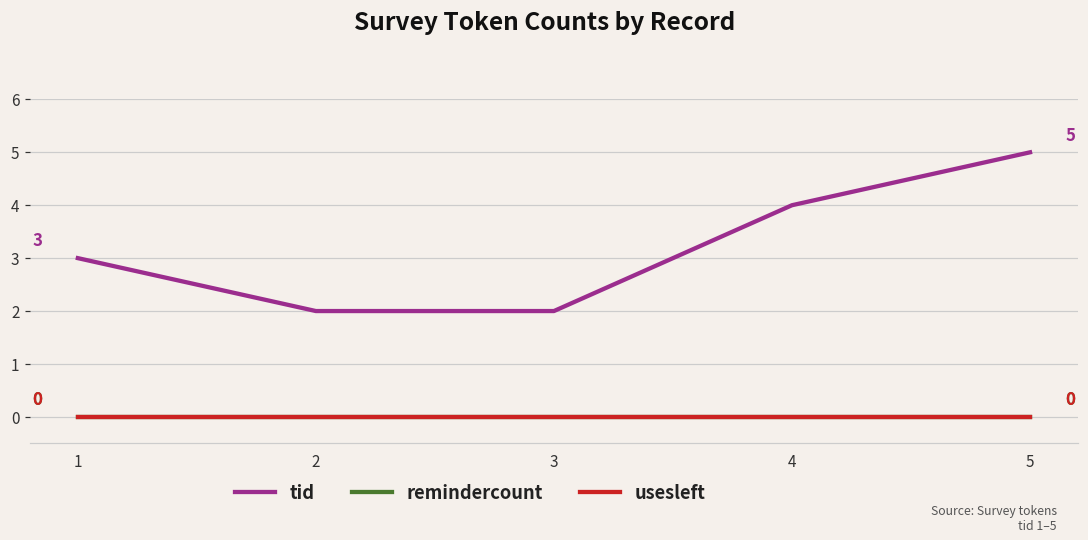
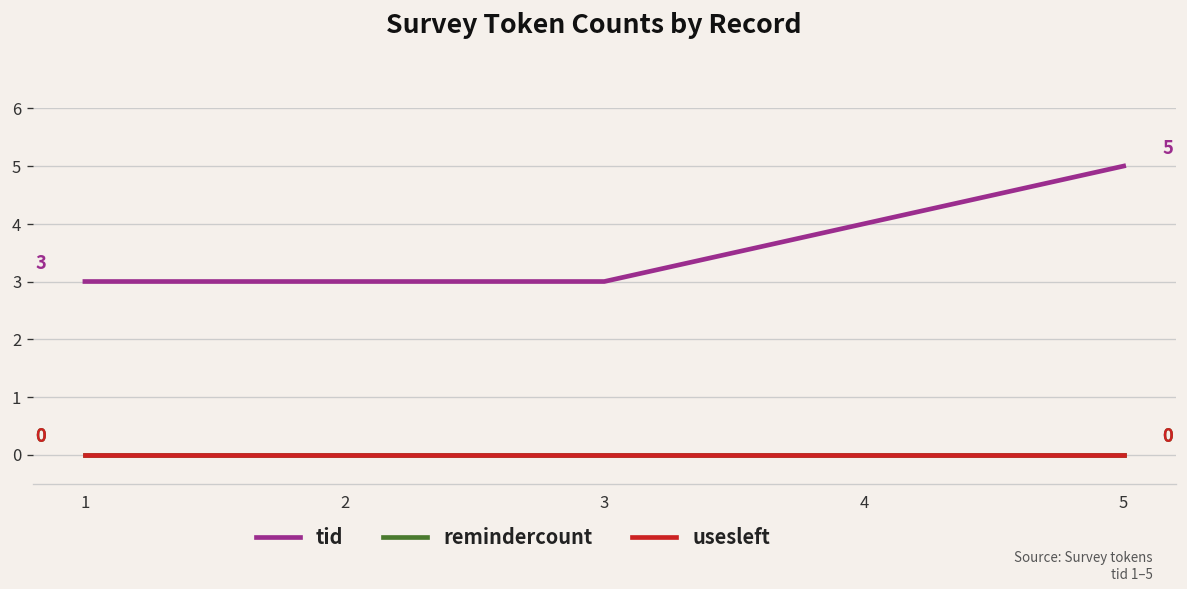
  {
    "tid": {
      "1": 3,
-     "2": 2,
-     "3": 2,
+     "2": 3,
+     "3": 3,
      "4": 4,
      "5": 5
    },
    "usesleft": {
      "2": 0,
      "3": 0,
      "4": 0
    }
  }
